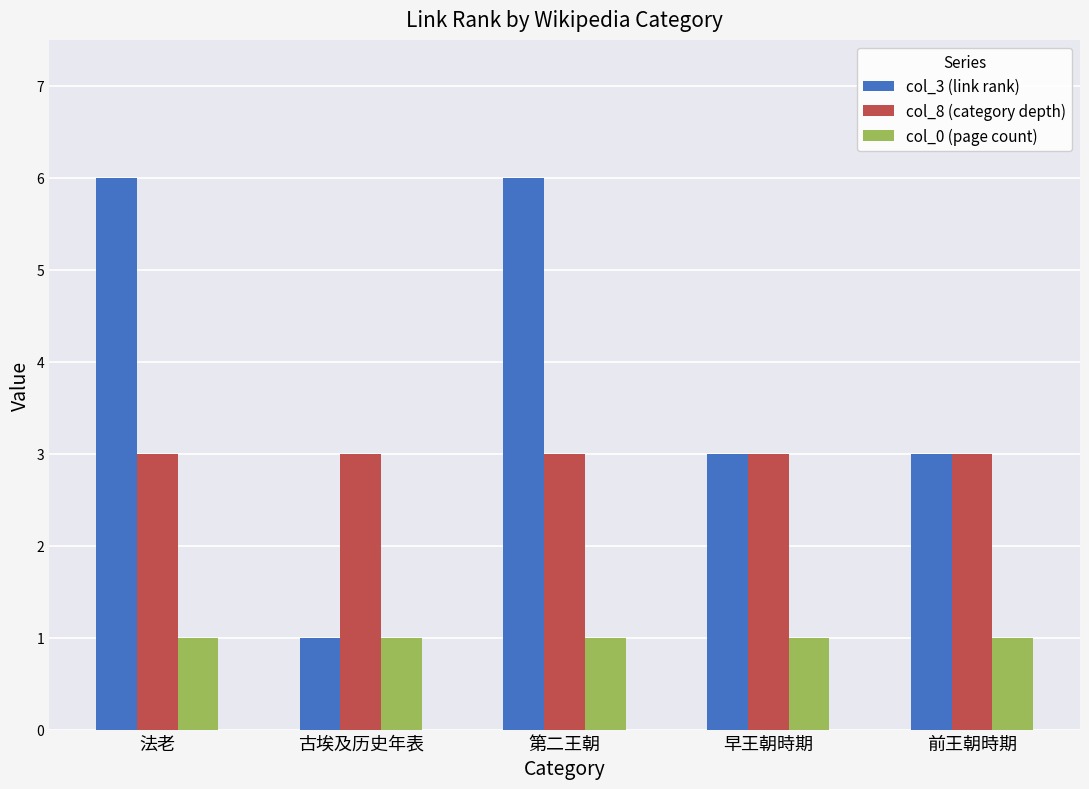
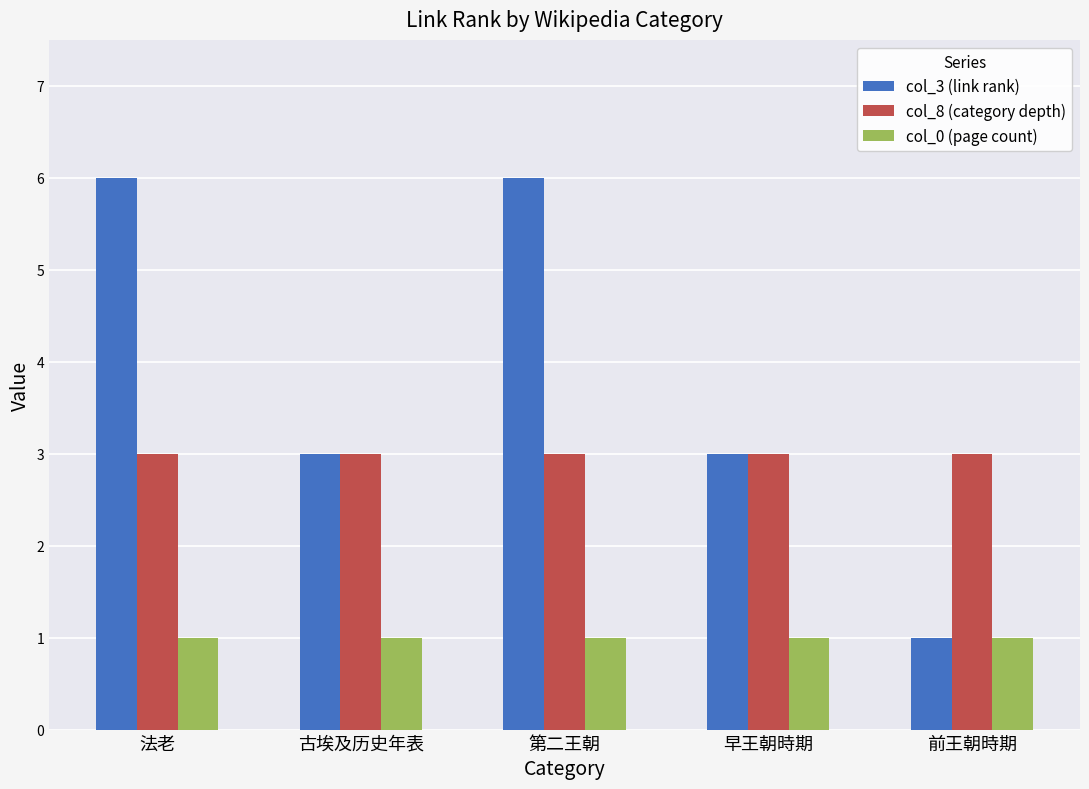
  {
    "col_3 (link rank)": {
      "法老": 6,
-     "古埃及历史年表": 1,
+     "古埃及历史年表": 3,
      "第二王朝": 6,
      "早王朝時期": 3,
-     "前王朝時期": 3
+     "前王朝時期": 1
    },
    "col_8 (category depth)": {
      "法老": 3,
      "古埃及历史年表": 3,
      "第二王朝": 3,
      "早王朝時期": 3,
      "前王朝時期": 3
    },
    "col_0 (page count)": {
      "法老": 1,
      "古埃及历史年表": 1,
      "第二王朝": 1,
      "早王朝時期": 1,
      "前王朝時期": 1
    }
  }
